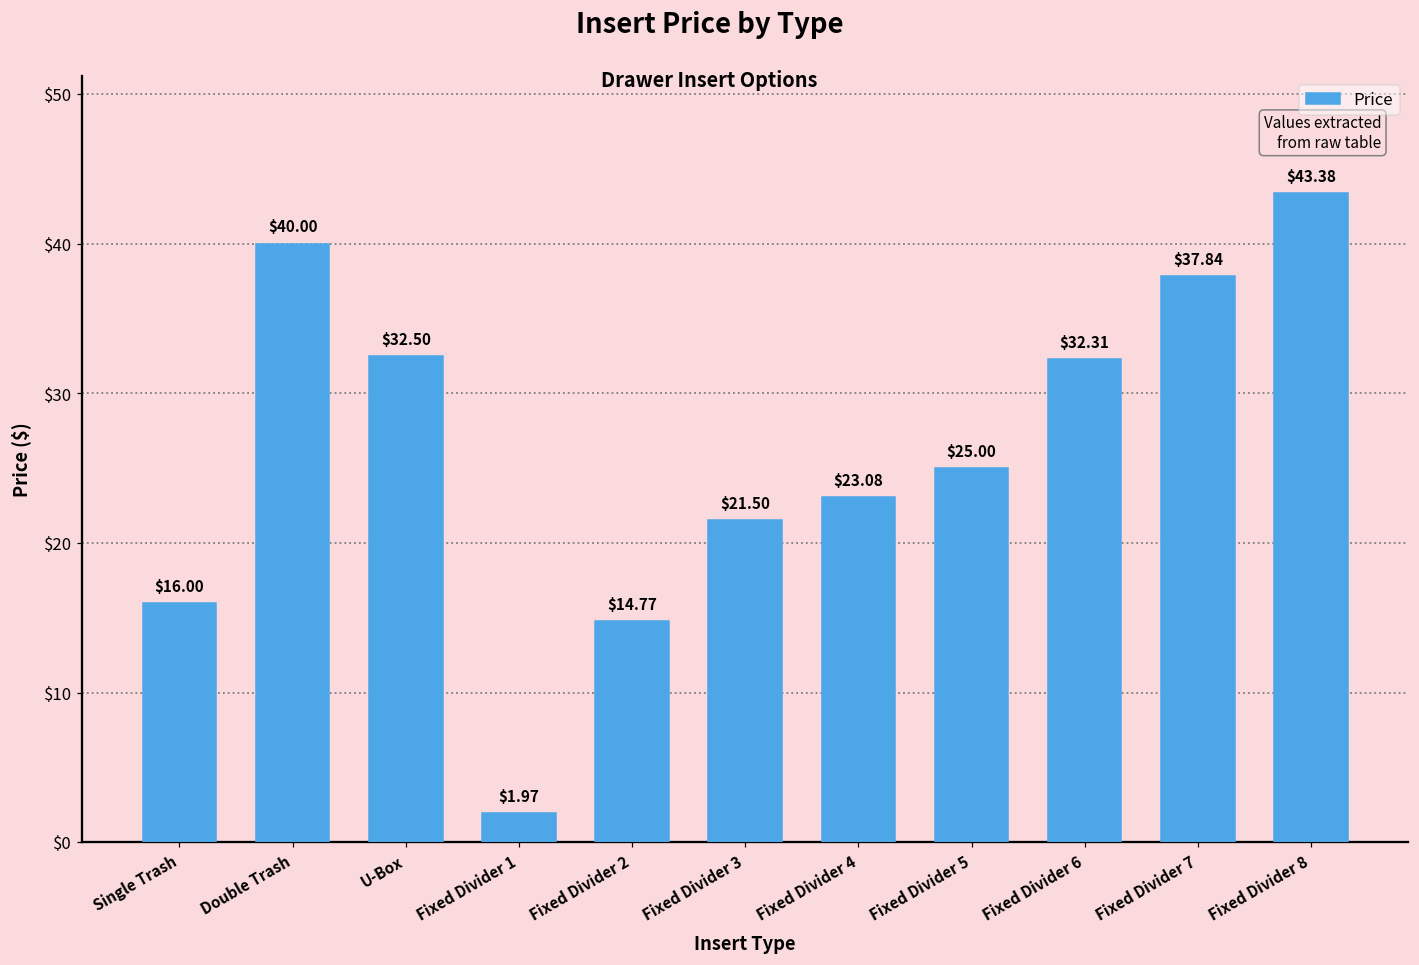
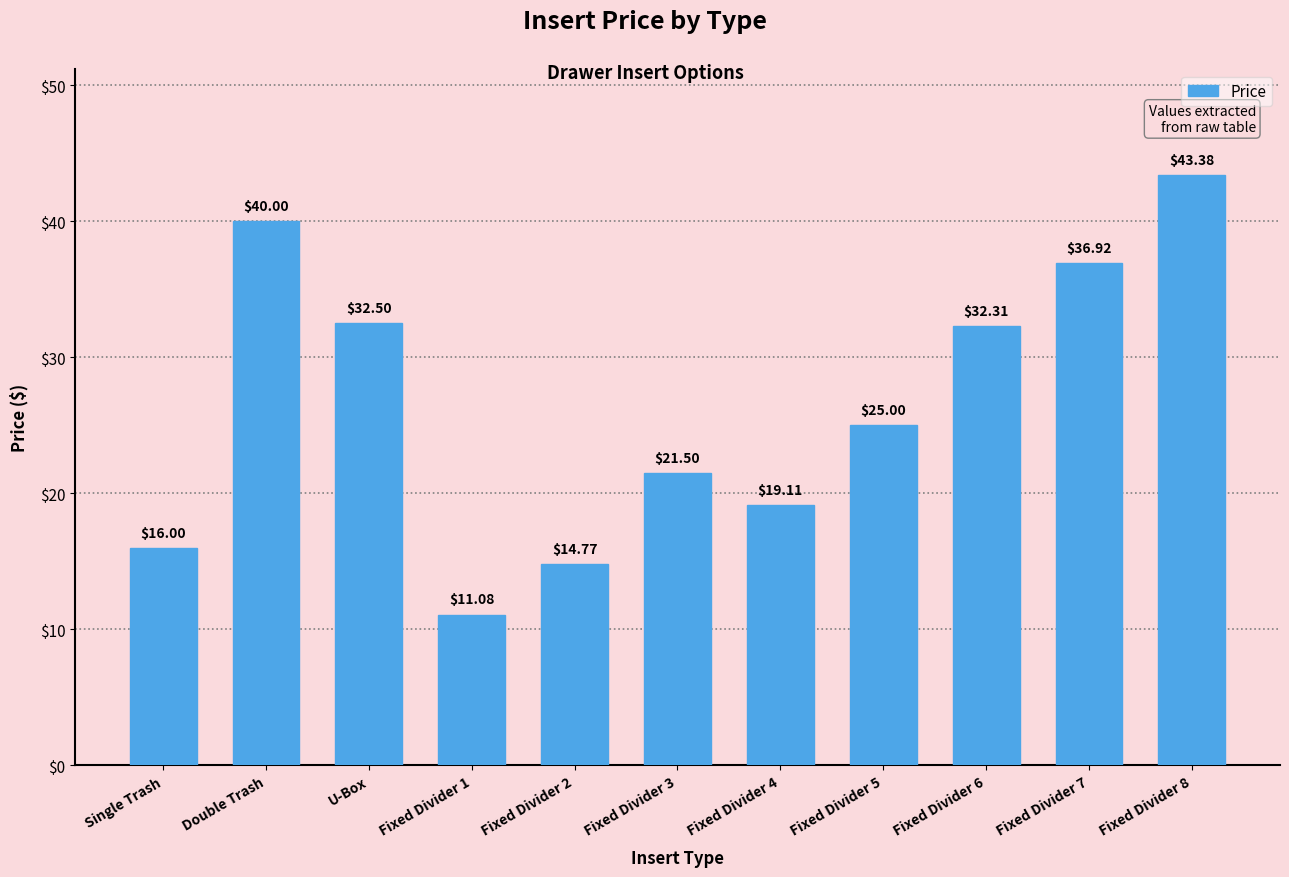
  {
    "Single Trash": "$16.00",
    "Double Trash": "$40.00",
    "U-Box": "$32.50",
-   "Fixed Divider 1": "$1.97",
+   "Fixed Divider 1": "$11.08",
    "Fixed Divider 2": "$14.77",
    "Fixed Divider 3": "$21.50",
-   "Fixed Divider 4": "$23.08",
+   "Fixed Divider 4": "$19.11",
    "Fixed Divider 5": "$25.00",
    "Fixed Divider 6": "$32.31",
-   "Fixed Divider 7": "$37.84",
+   "Fixed Divider 7": "$36.92",
    "Fixed Divider 8": "$43.38"
  }
